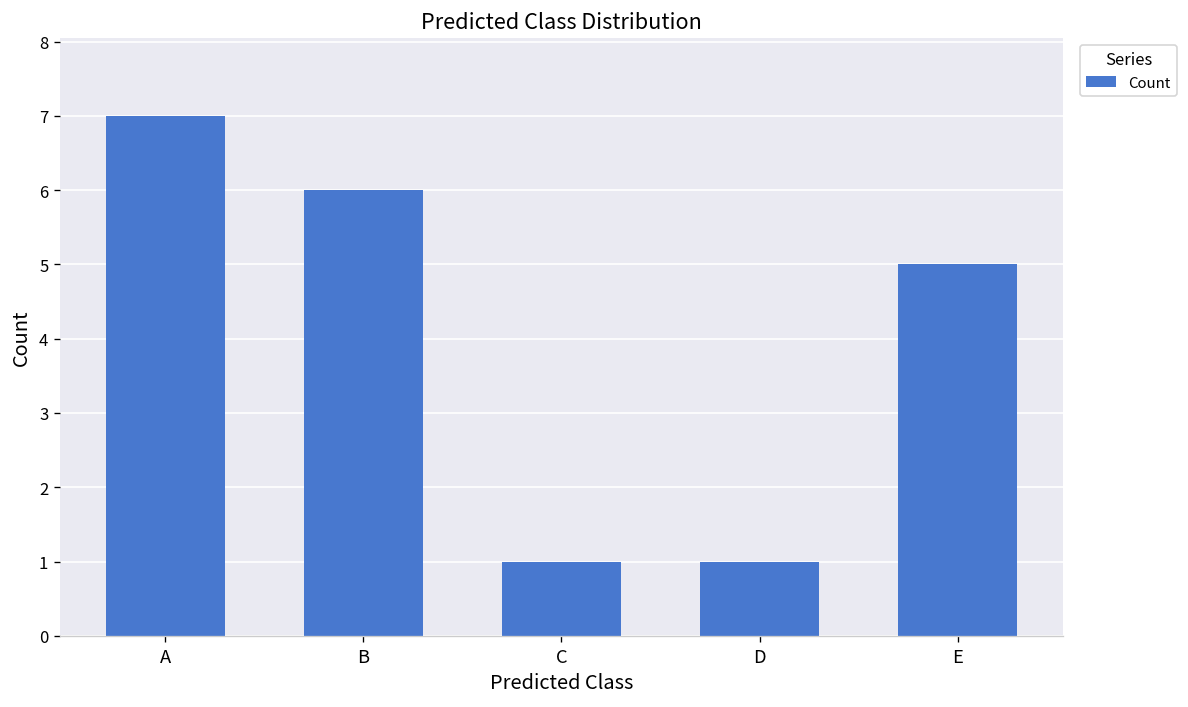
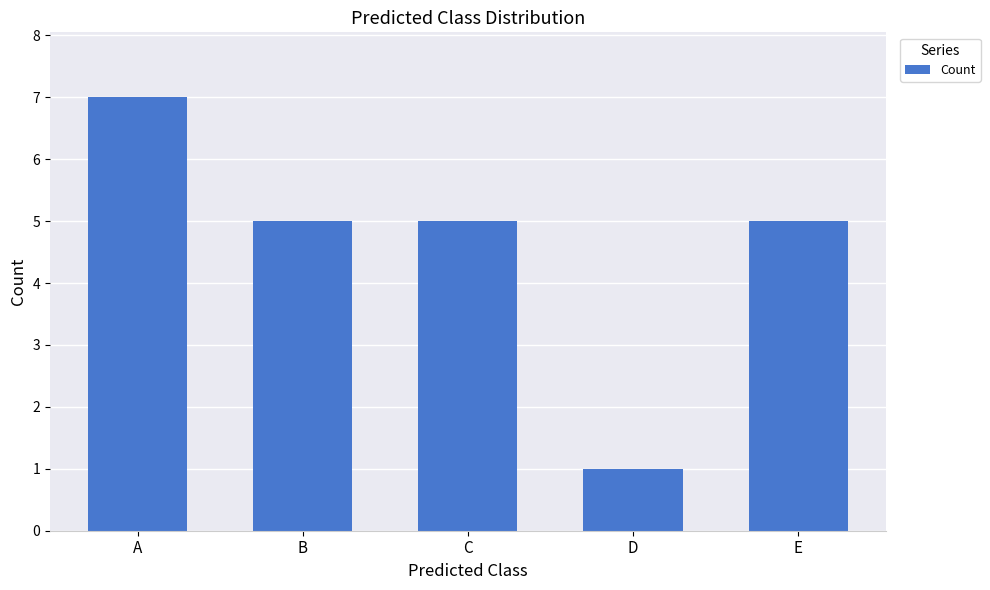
  {
    "A": 7,
-   "B": 6,
-   "C": 1,
+   "B": 5,
+   "C": 5,
    "D": 1,
    "E": 5
  }
